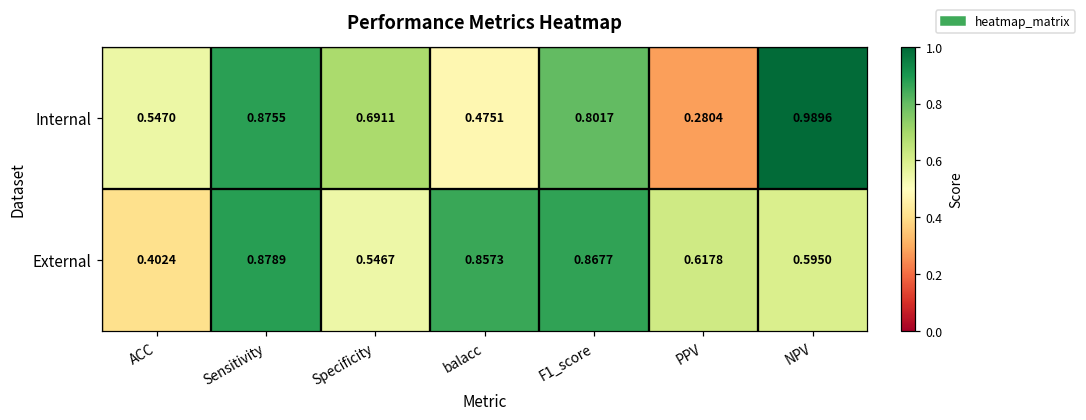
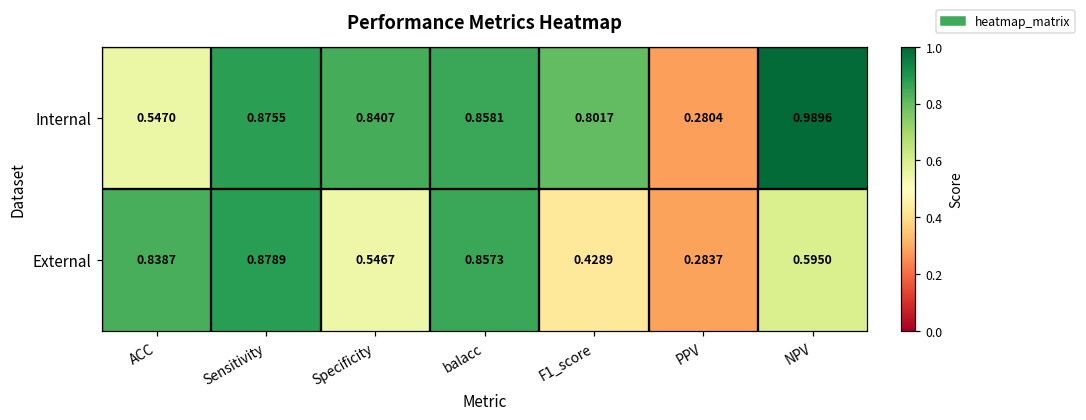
  {
    "Internal": {
      "ACC": 0.5470,
      "Sensitivity": 0.8755,
-     "Specificity": 0.6911,
-     "balacc": 0.4751,
+     "Specificity": 0.8407,
+     "balacc": 0.8581,
      "F1_score": 0.8017,
      "PPV": 0.2804,
      "NPV": 0.9896
    },
    "External": {
-     "ACC": 0.4024,
+     "ACC": 0.8387,
      "Sensitivity": 0.8789,
      "Specificity": 0.5467,
      "balacc": 0.8573,
-     "F1_score": 0.8677,
-     "PPV": 0.6178,
+     "F1_score": 0.4289,
+     "PPV": 0.2837,
      "NPV": 0.5950
    }
  }
